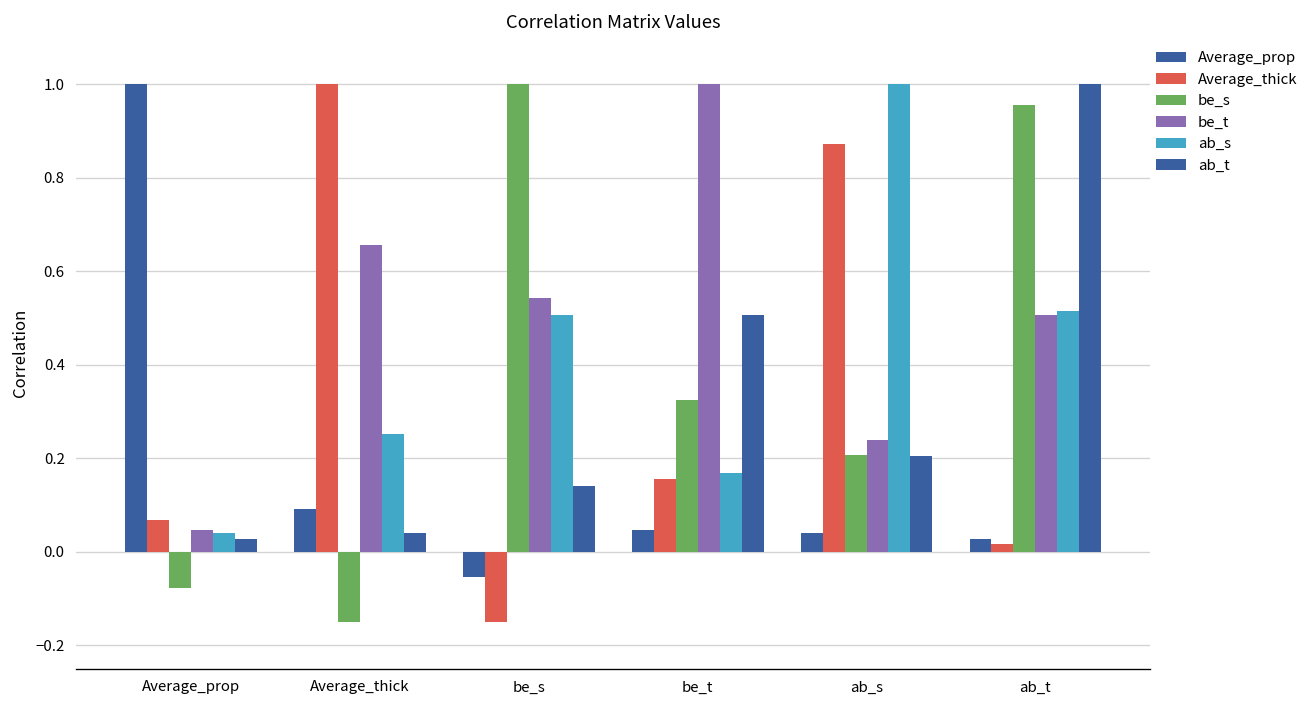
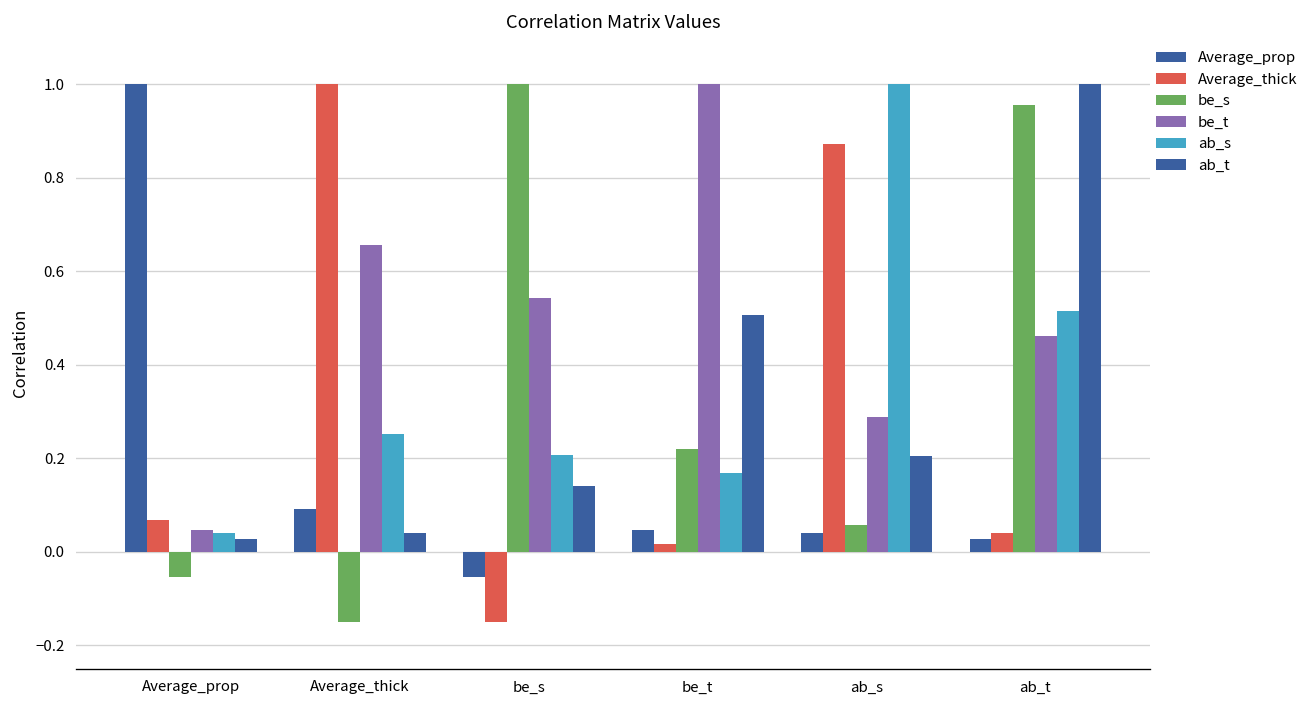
  {
    "Average_thick": {
      "Average_prop": 0.07,
      "Average_thick": 1.00,
      "be_s": -0.15,
-     "be_t": 0.16,
+     "be_t": 0.02,
      "ab_s": 0.87,
-     "ab_t": 0.02
+     "ab_t": 0.04
    },
    "be_s": {
-     "Average_prop": -0.08,
+     "Average_prop": -0.05,
      "Average_thick": -0.15,
      "be_s": 1.00,
-     "be_t": 0.32,
-     "ab_s": 0.21,
+     "be_t": 0.22,
+     "ab_s": 0.06,
      "ab_t": 0.96
    },
    "be_t": {
      "Average_prop": 0.05,
      "Average_thick": 0.66,
      "be_s": 0.54,
      "be_t": 1.00,
-     "ab_s": 0.24,
-     "ab_t": 0.51
+     "ab_s": 0.29,
+     "ab_t": 0.46
    },
    "ab_s": {
      "Average_prop": 0.04,
      "Average_thick": 0.25,
-     "be_s": 0.51,
+     "be_s": 0.21,
      "be_t": 0.17,
      "ab_s": 1.00,
      "ab_t": 0.52
    }
  }
